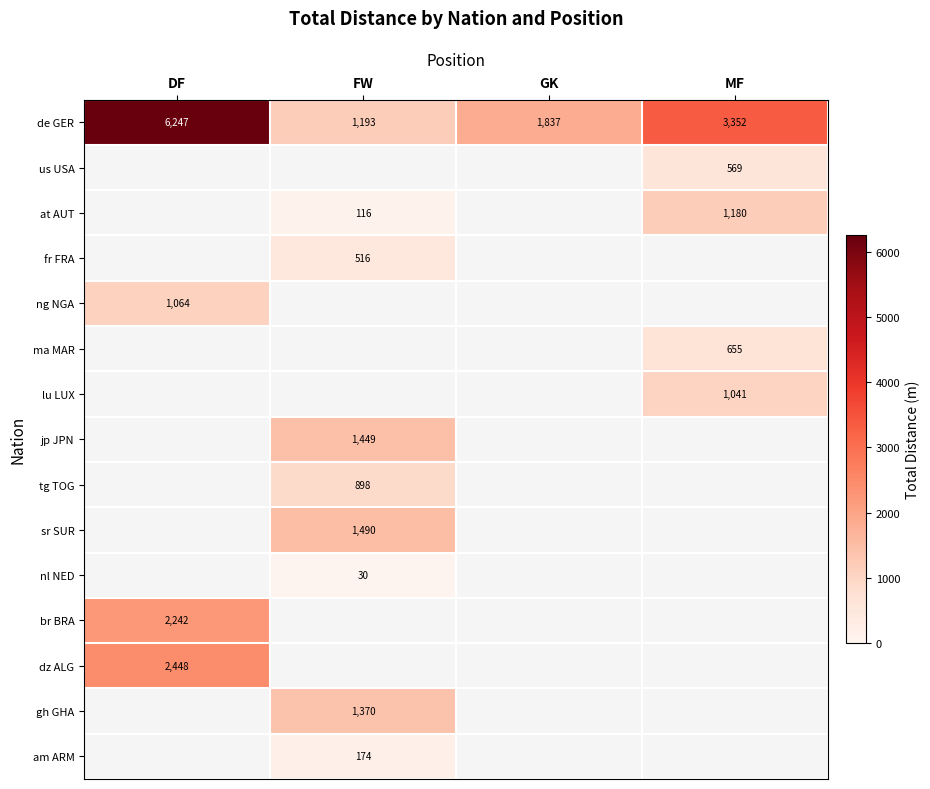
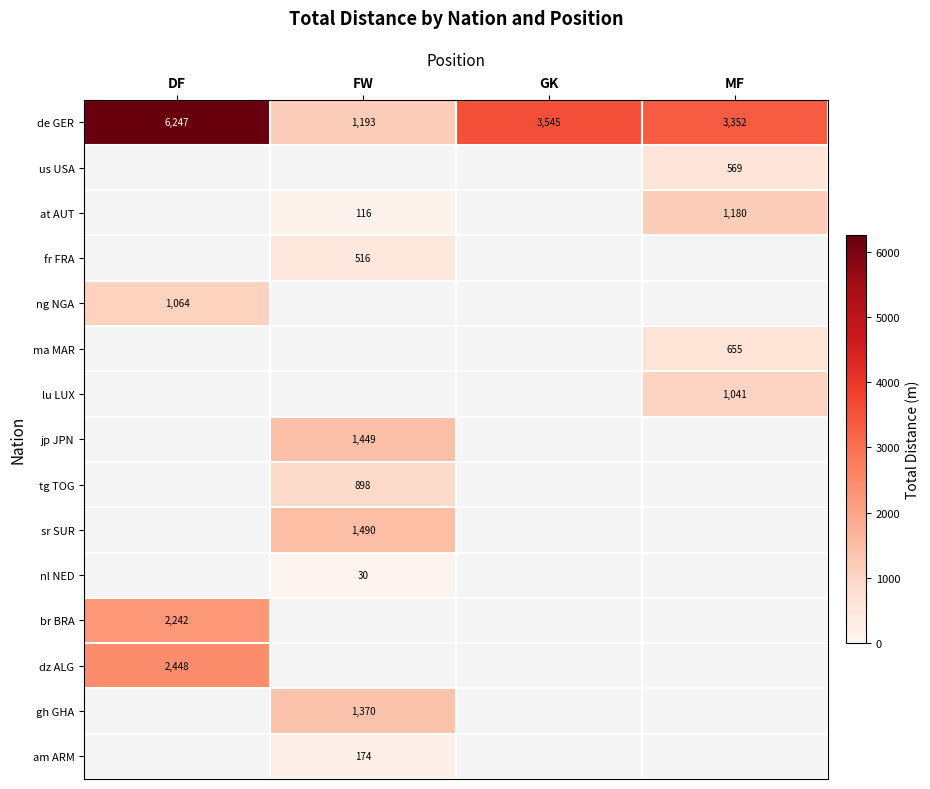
  {
    "de GER": {
      "DF": "6,247",
      "FW": "1,193",
-     "GK": "1,837",
+     "GK": "3,545",
      "MF": "3,352"
    },
    "us USA": {
      "MF": "569"
    },
    "at AUT": {
      "FW": "116",
      "MF": "1,180"
    },
    "fr FRA": {
      "FW": "516"
    },
    "ng NGA": {
      "DF": "1,064"
    },
    "ma MAR": {
      "MF": "655"
    },
    "lu LUX": {
      "MF": "1,041"
    },
    "jp JPN": {
      "FW": "1,449"
    },
    "tg TOG": {
      "FW": "898"
    },
    "sr SUR": {
      "FW": "1,490"
    },
    "nl NED": {
      "FW": "30"
    },
    "br BRA": {
      "DF": "2,242"
    },
    "dz ALG": {
      "DF": "2,448"
    },
    "gh GHA": {
      "FW": "1,370"
    },
    "am ARM": {
      "FW": "174"
    }
  }
